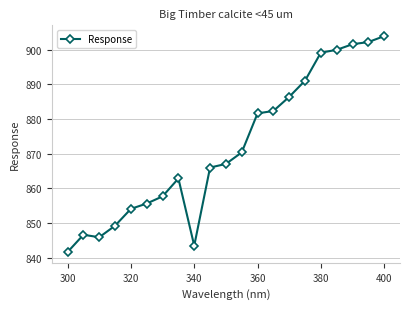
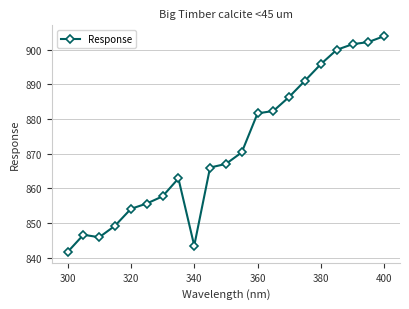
  {
    "300": 842,
    "320": 854,
    "340": 843,
    "360": 882,
-   "380": 899,
+   "380": 896,
    "400": 904
  }
